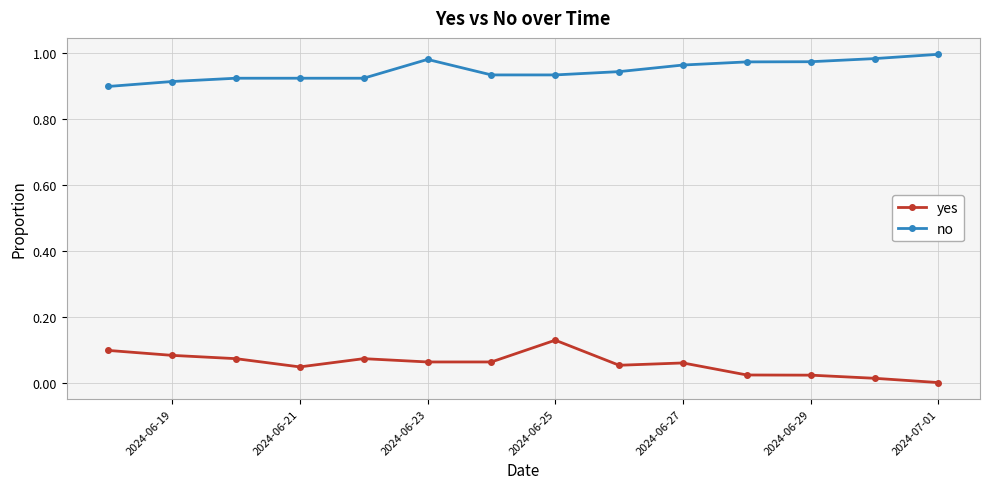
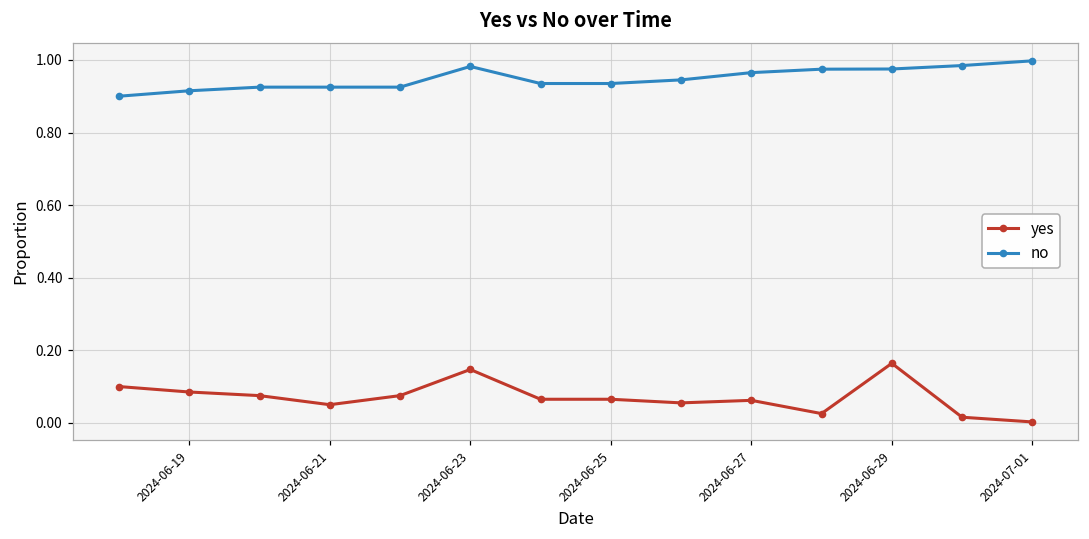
  {
    "yes": {
      "2024-06-19": 0.09,
      "2024-06-21": 0.05,
-     "2024-06-23": 0.07,
-     "2024-06-25": 0.13,
+     "2024-06-23": 0.15,
+     "2024-06-25": 0.07,
      "2024-06-27": 0.06,
-     "2024-06-29": 0.03,
+     "2024-06-29": 0.16,
      "2024-07-01": 0.00
    },
    "no": {
      "2024-06-19": 0.92,
      "2024-06-21": 0.93,
      "2024-06-23": 0.98,
      "2024-06-25": 0.94,
      "2024-06-27": 0.97,
      "2024-06-29": 0.98,
      "2024-07-01": 1.00
    }
  }
